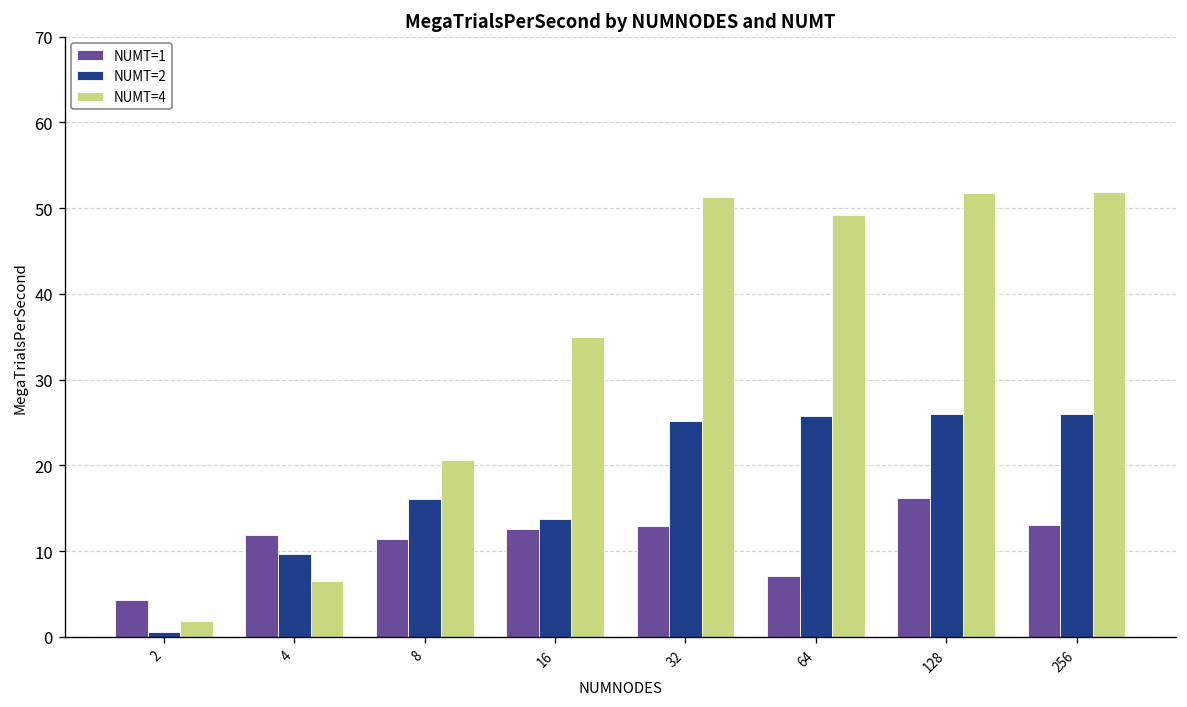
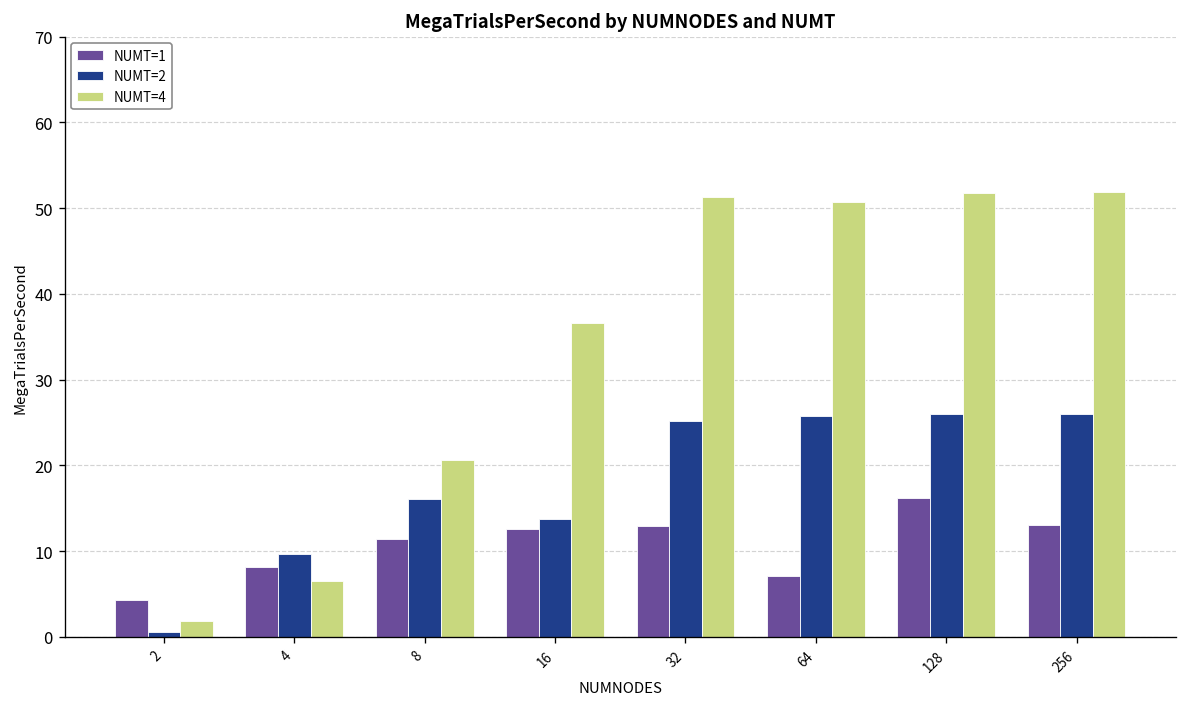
  {
    "NUMT=1": {
      "2": 4,
-     "4": 12,
+     "4": 8,
      "8": 11,
      "16": 13,
      "32": 13,
      "64": 7,
      "128": 16,
      "256": 13
    },
    "NUMT=2": {
      "2": 1,
      "4": 10,
      "8": 16,
      "16": 14,
      "32": 25,
      "64": 26,
      "128": 26,
      "256": 26
    },
    "NUMT=4": {
      "2": 2,
      "4": 7,
      "8": 21,
-     "16": 35,
+     "16": 37,
      "32": 51,
-     "64": 49,
+     "64": 51,
      "128": 52,
      "256": 52
    }
  }
